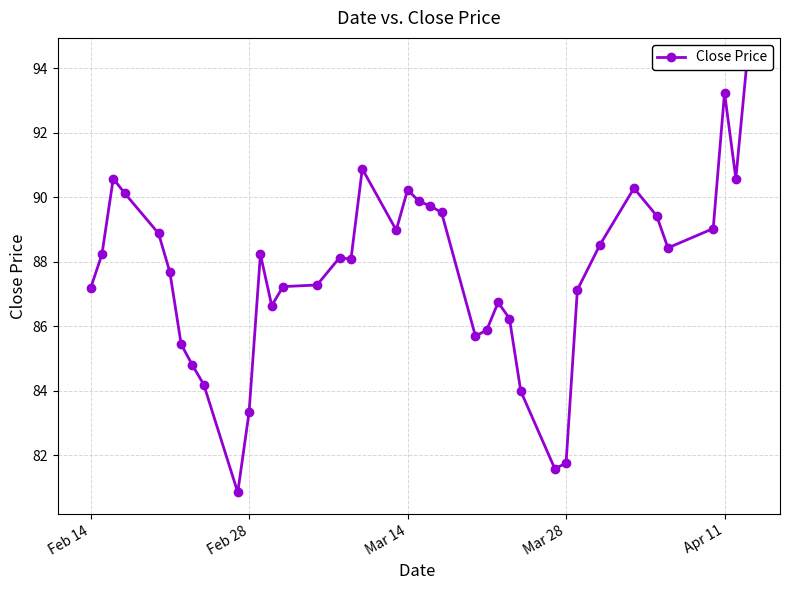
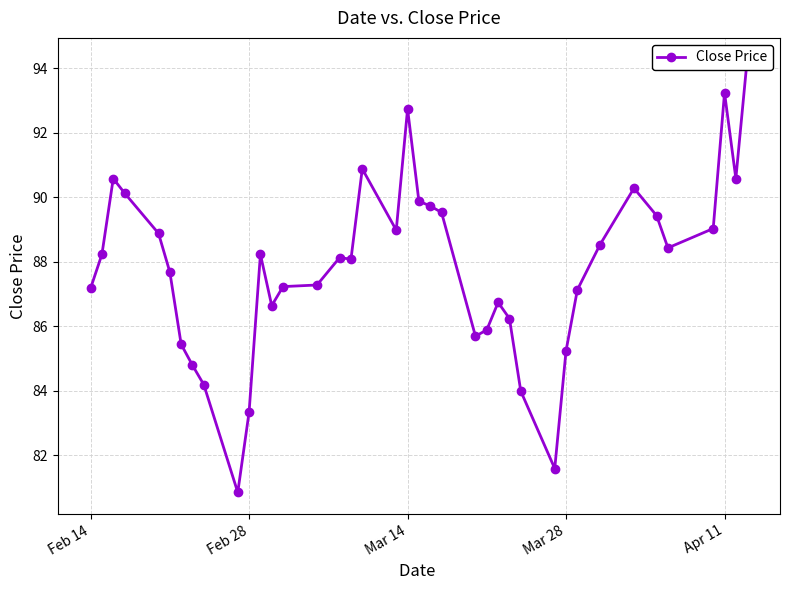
  {
    "Feb 14": 87.2,
    "Feb 28": 83.3,
-   "Mar 14": 90.2,
-   "Mar 28": 81.8,
+   "Mar 14": 92.7,
+   "Mar 28": 85.2,
    "Apr 11": 93.2
  }
